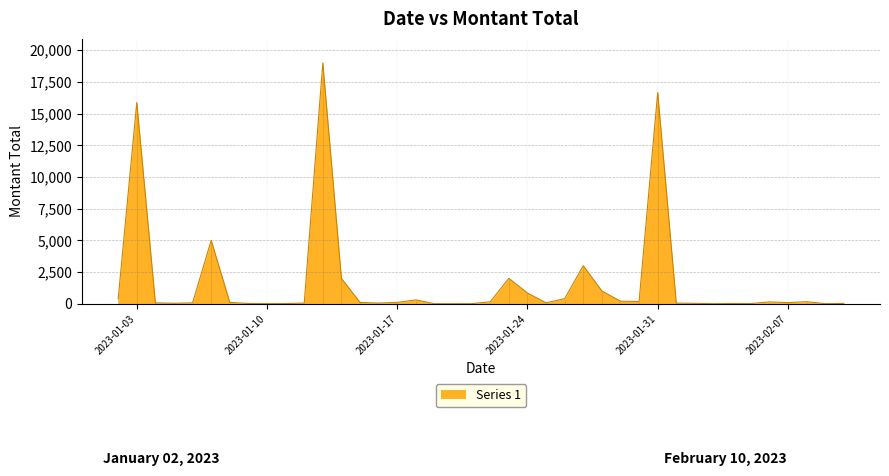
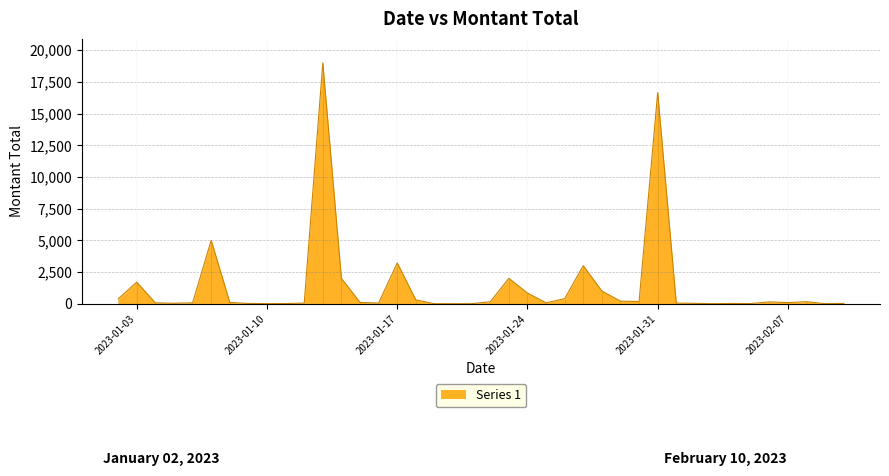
  {
-   "2023-01-03": "15,900",
+   "2023-01-03": "1,700",
    "2023-01-10": "0",
-   "2023-01-17": "100",
+   "2023-01-17": "3,200",
    "2023-01-24": "800",
    "2023-01-31": "16,700",
    "2023-02-07": "100"
  }
